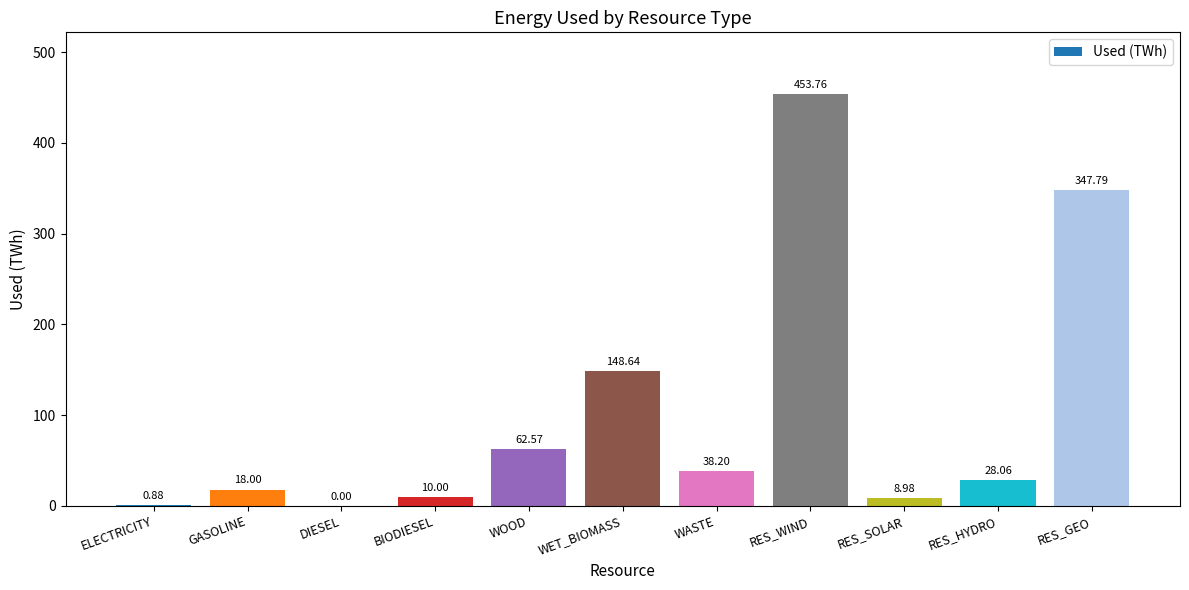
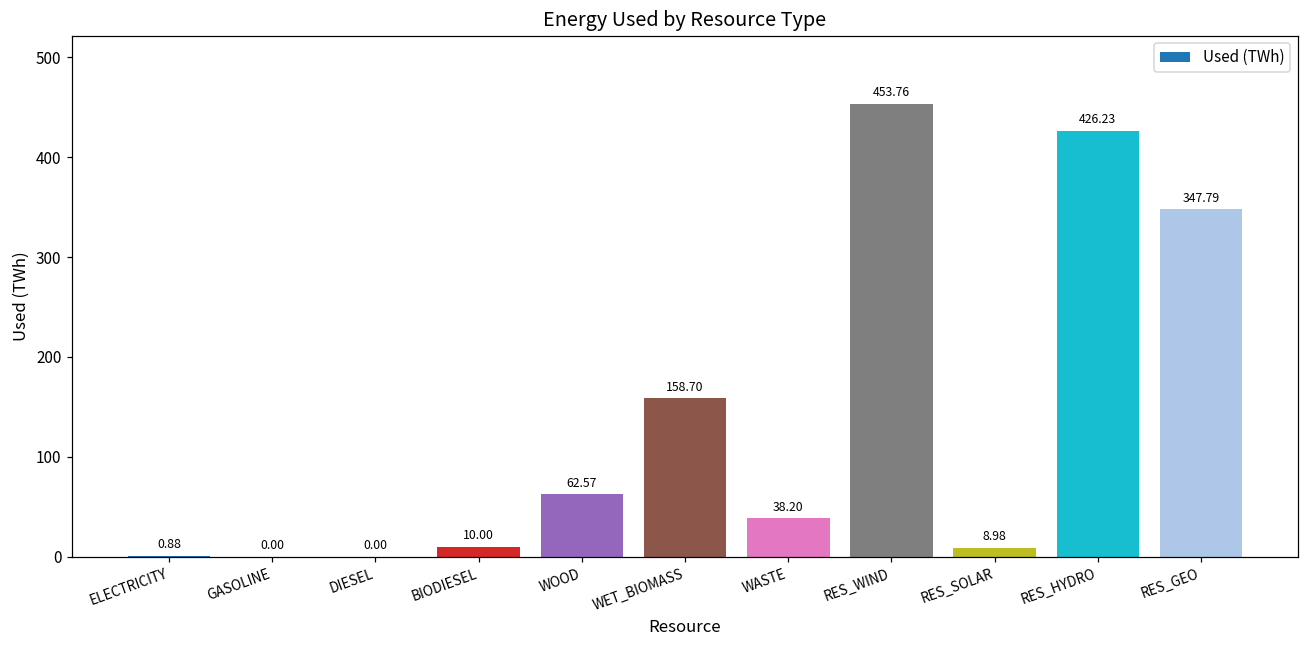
  {
    "ELECTRICITY": 0.88,
-   "GASOLINE": 18.00,
+   "GASOLINE": 0.00,
    "DIESEL": 0.00,
    "BIODIESEL": 10.00,
    "WOOD": 62.57,
-   "WET_BIOMASS": 148.64,
+   "WET_BIOMASS": 158.70,
    "WASTE": 38.20,
    "RES_WIND": 453.76,
    "RES_SOLAR": 8.98,
-   "RES_HYDRO": 28.06,
+   "RES_HYDRO": 426.23,
    "RES_GEO": 347.79
  }
